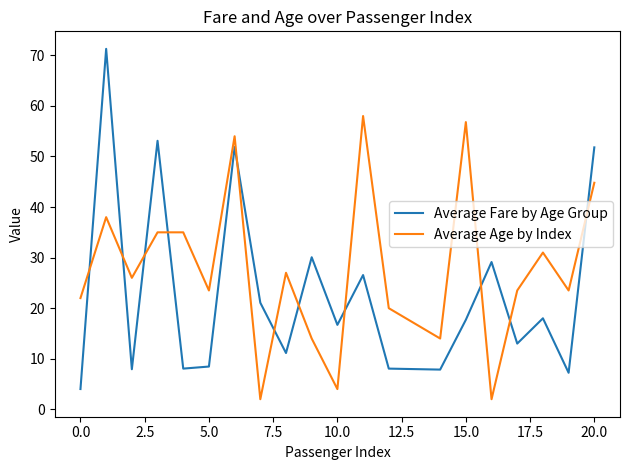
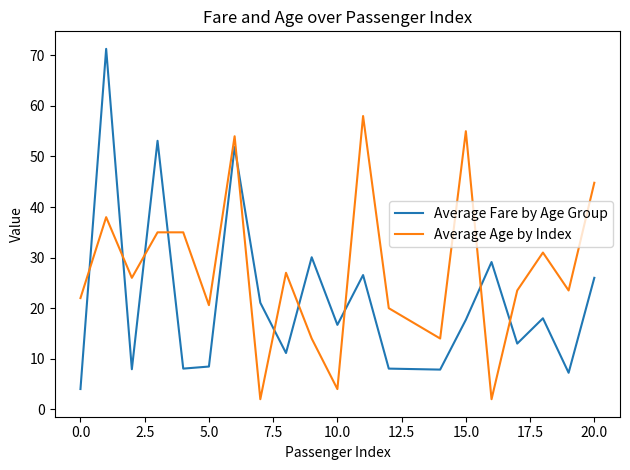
  {
    "Average Fare by Age Group": {
      "0.0": 4,
      "5.0": 8,
      "10.0": 17,
      "15.0": 18,
-     "20.0": 52
+     "20.0": 26
    },
    "Average Age by Index": {
      "0.0": 22,
-     "5.0": 24,
+     "5.0": 21,
      "10.0": 4,
-     "15.0": 57,
+     "15.0": 55,
      "20.0": 45
    }
  }
